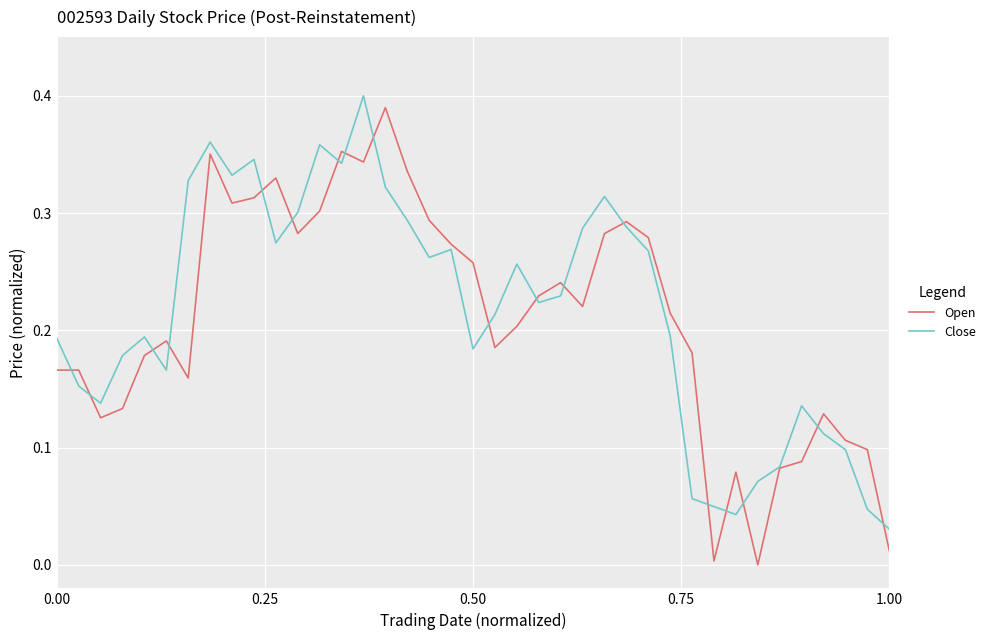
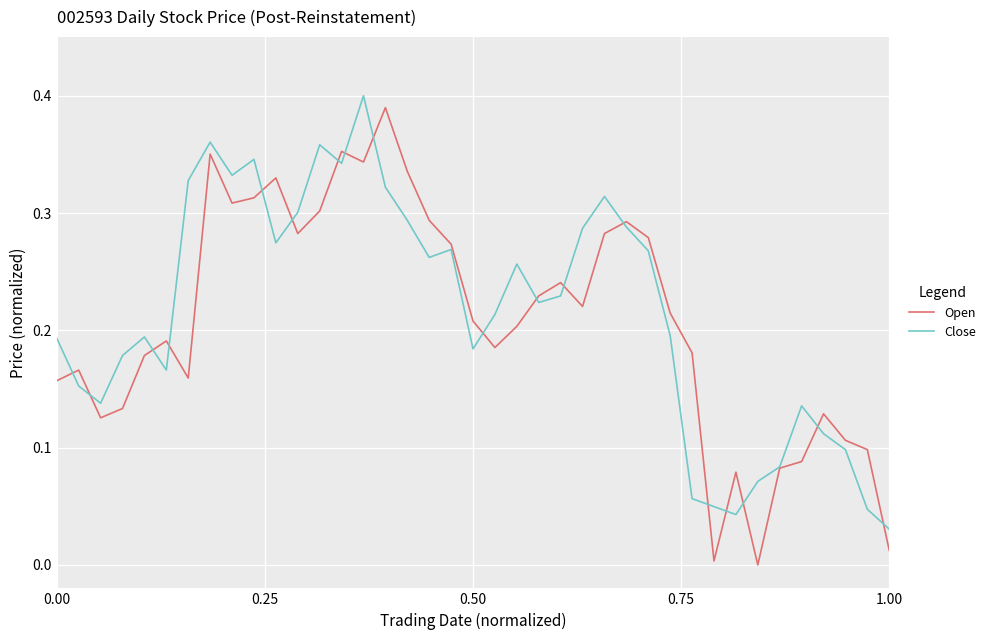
  {
    "Open": {
-     "0.00": 0.166,
-     "0.50": 0.258,
+     "0.00": 0.157,
+     "0.50": 0.208,
      "1.00": 0.012
    },
    "Close": {
      "0.00": 0.193,
      "0.50": 0.184,
      "1.00": 0.031
    }
  }
